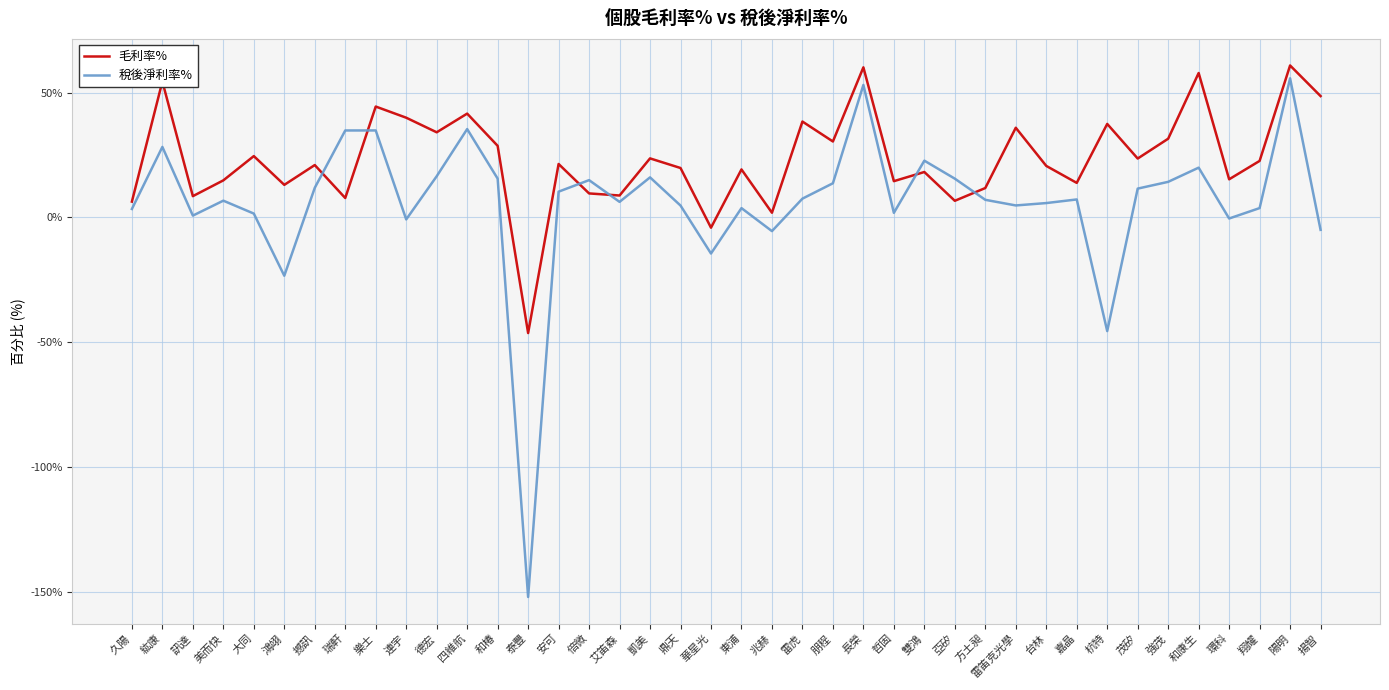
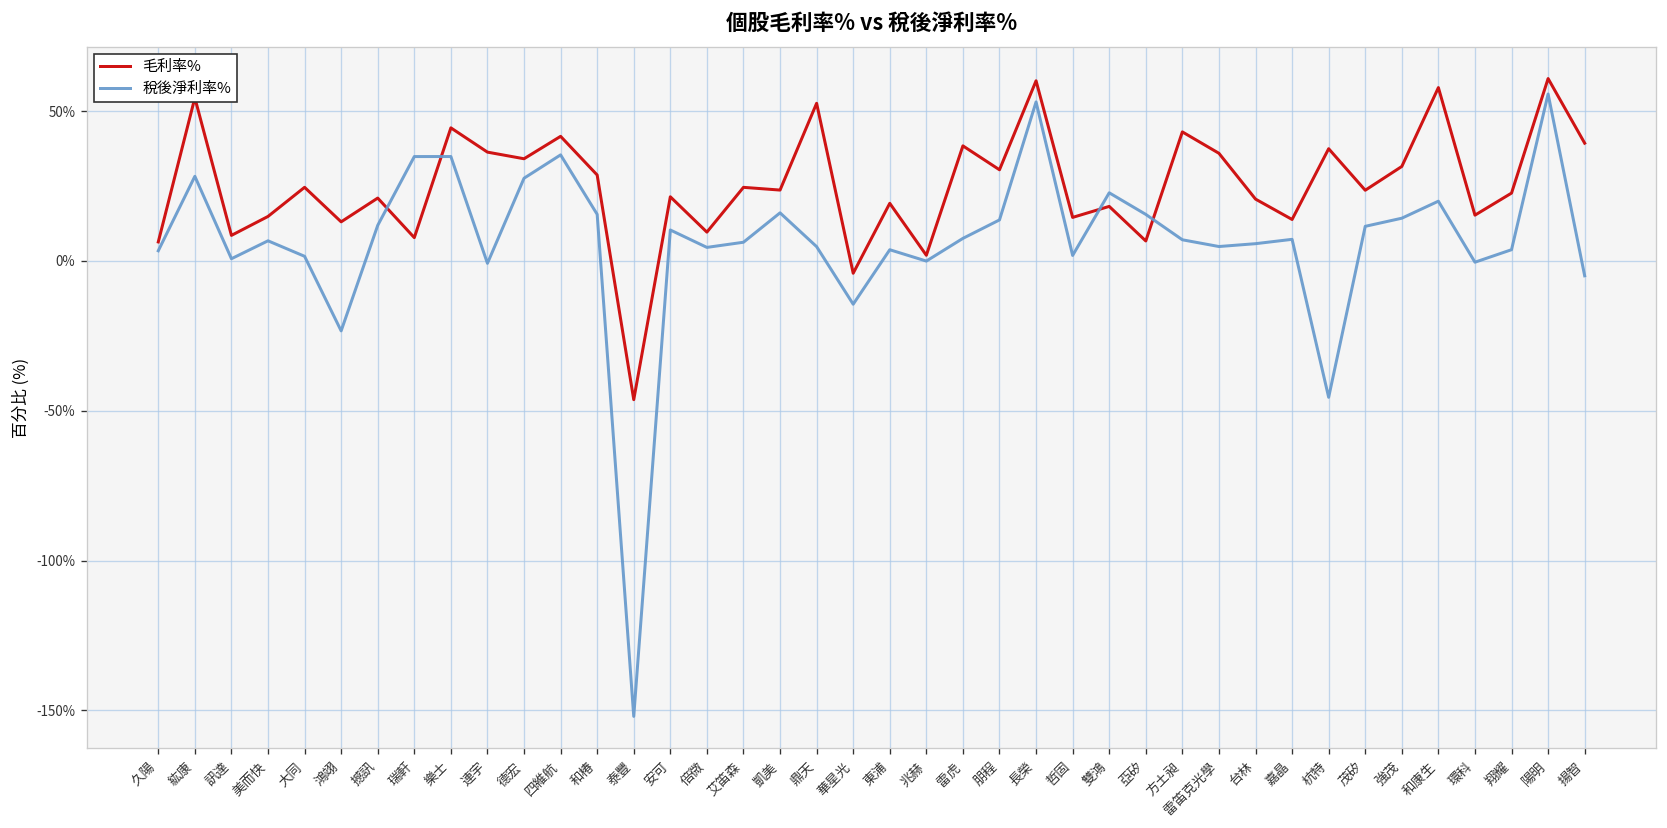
  {
    "毛利率%": {
      "久陽": "6%",
      "訊達": "9%",
      "美而快": "15%",
      "大同": "25%",
      "鴻翊": "13%",
      "撼訊": "21%",
      "瑞軒": "8%",
      "樂士": "44%",
-     "連宇": "40%",
+     "連宇": "36%",
      "德宏": "34%",
      "四維航": "42%",
      "和椿": "29%",
      "泰豐": "-46%",
      "安可": "21%",
      "倍微": "10%",
-     "艾笛森": "9%",
+     "艾笛森": "25%",
      "凱美": "24%",
-     "鼎天": "20%",
+     "鼎天": "53%",
      "華星光": "-4%",
      "東浦": "19%",
      "兆赫": "2%",
      "雷虎": "38%",
      "朋程": "30%",
      "長榮": "60%",
      "哲固": "15%",
      "雙鴻": "18%",
      "亞矽": "7%",
-     "方土昶": "12%",
+     "方土昶": "43%",
      "雷笛克光學": "36%",
      "台林": "21%",
      "嘉晶": "14%",
      "杭特": "37%",
      "茂矽": "24%",
      "強茂": "32%",
      "和康生": "58%",
      "環科": "15%",
      "翔耀": "23%",
      "陽明": "61%",
-     "揚智": "49%"
+     "揚智": "39%"
    },
    "稅後淨利率%": {
      "久陽": "3%",
      "紘康": "28%",
      "訊達": "1%",
      "美而快": "7%",
      "大同": "2%",
      "鴻翊": "-23%",
      "撼訊": "12%",
      "瑞軒": "35%",
      "樂士": "35%",
      "連宇": "-1%",
-     "德宏": "17%",
+     "德宏": "28%",
      "四維航": "35%",
      "和椿": "16%",
      "泰豐": "-152%",
      "安可": "10%",
-     "倍微": "15%",
+     "倍微": "5%",
      "艾笛森": "6%",
      "凱美": "16%",
      "鼎天": "5%",
      "華星光": "-14%",
      "東浦": "4%",
-     "兆赫": "-5%",
+     "兆赫": "0%",
      "雷虎": "8%",
      "朋程": "14%",
      "長榮": "53%",
      "哲固": "2%",
      "雙鴻": "23%",
      "亞矽": "16%",
      "方土昶": "7%",
      "雷笛克光學": "5%",
      "台林": "6%",
      "嘉晶": "7%",
      "杭特": "-46%",
      "茂矽": "12%",
      "強茂": "14%",
      "和康生": "20%",
      "環科": "0%",
      "翔耀": "4%",
      "陽明": "56%",
      "揚智": "-5%"
    }
  }
